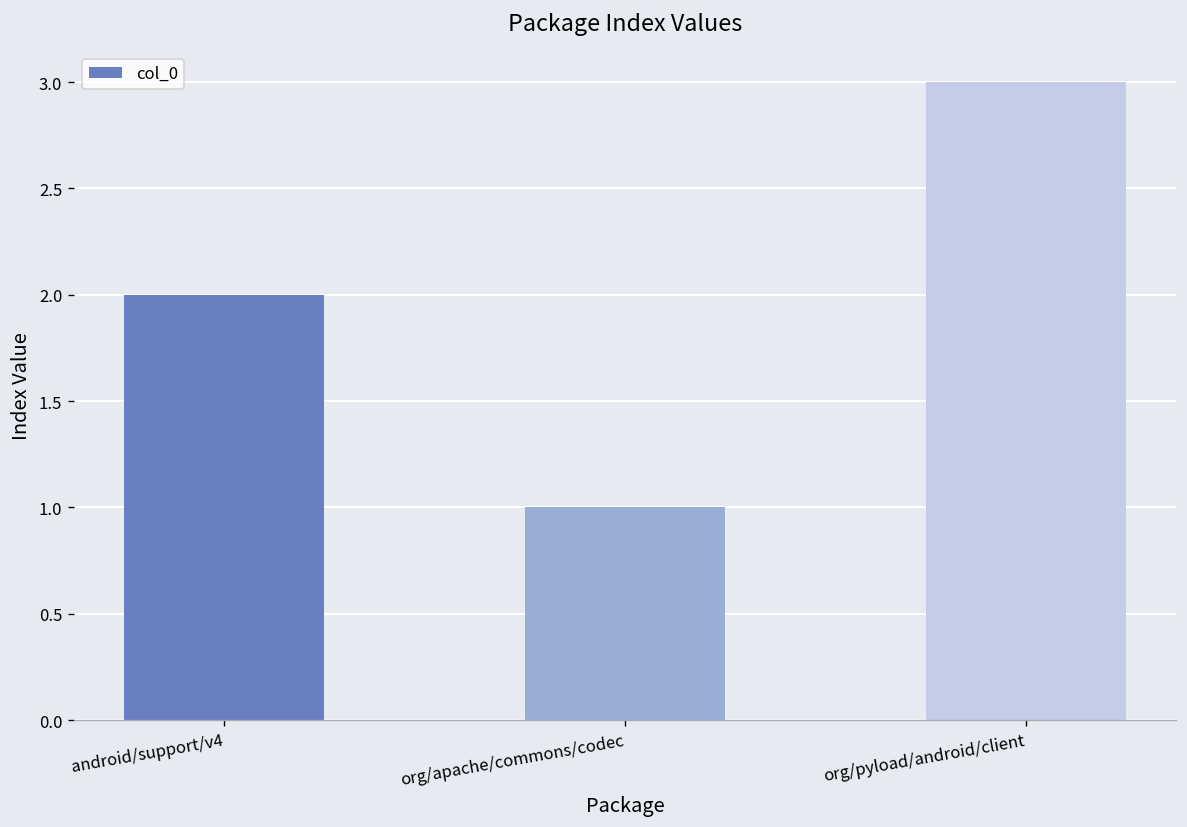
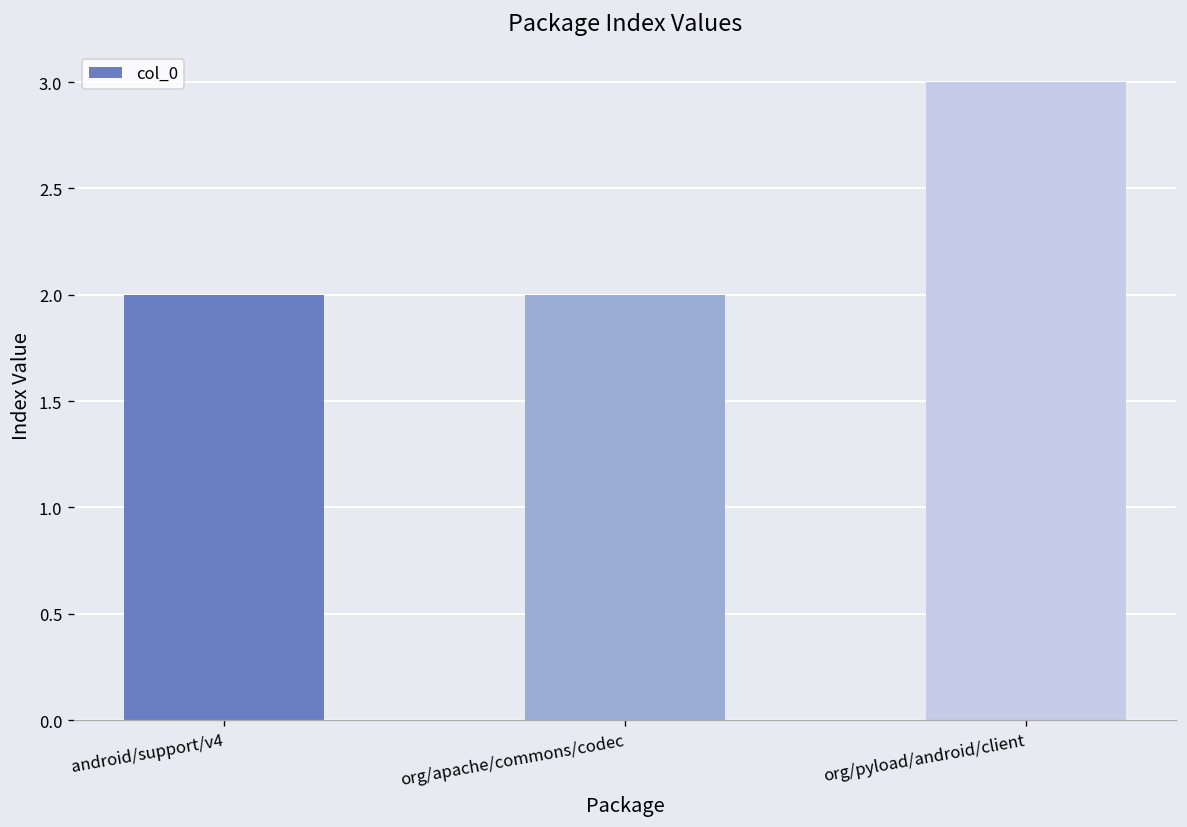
  {
    "android/support/v4": 2,
-   "org/apache/commons/codec": 1,
+   "org/apache/commons/codec": 2,
    "org/pyload/android/client": 3
  }
